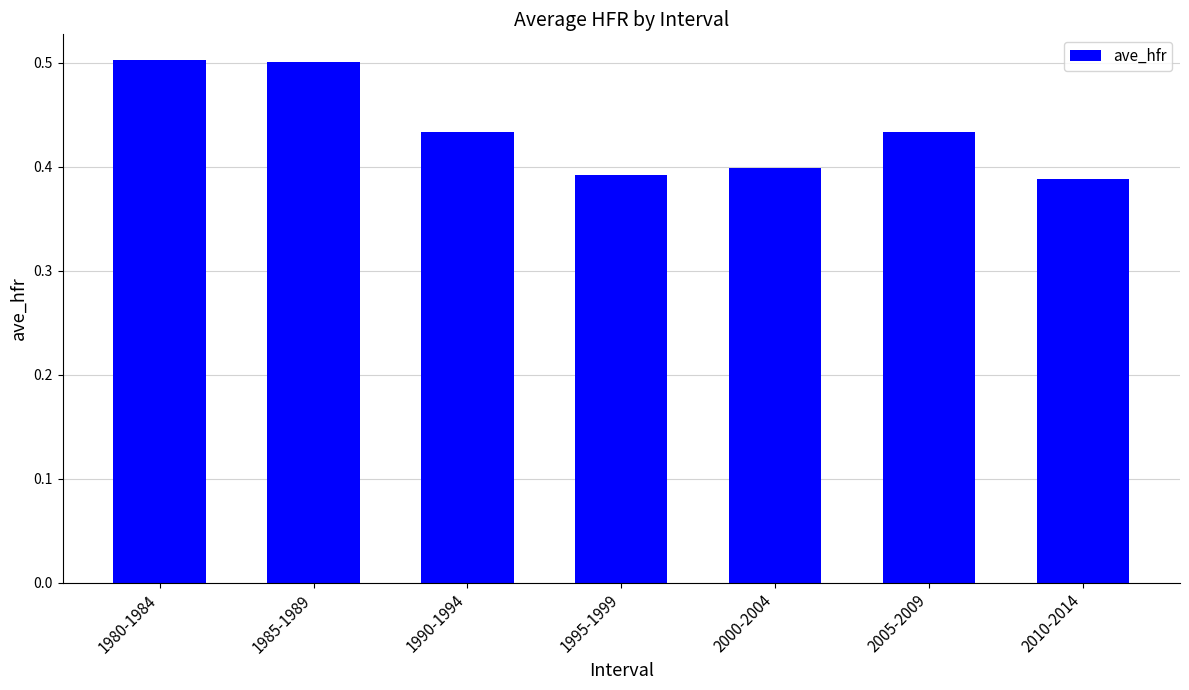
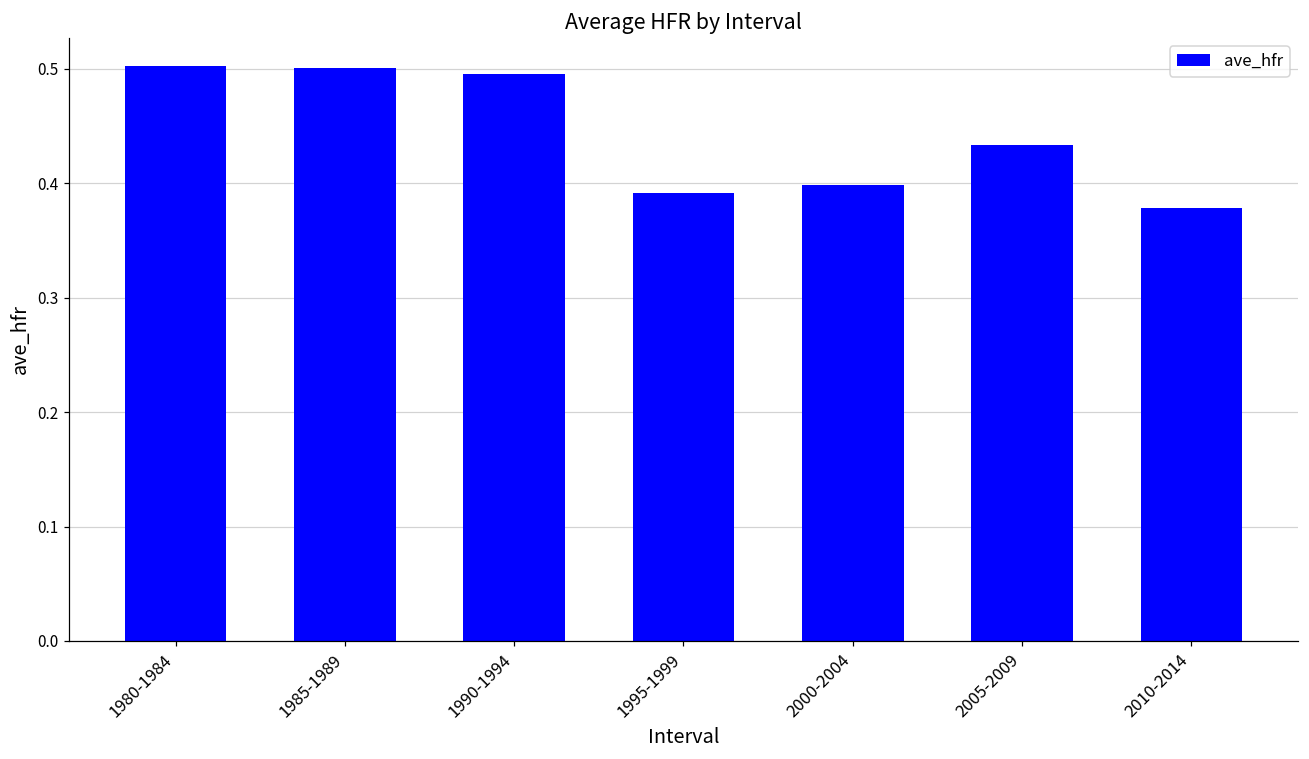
  {
    "1980-1984": 0.502,
    "1985-1989": 0.501,
-   "1990-1994": 0.433,
+   "1990-1994": 0.496,
    "1995-1999": 0.392,
    "2000-2004": 0.398,
    "2005-2009": 0.433,
-   "2010-2014": 0.388
+   "2010-2014": 0.378
  }
